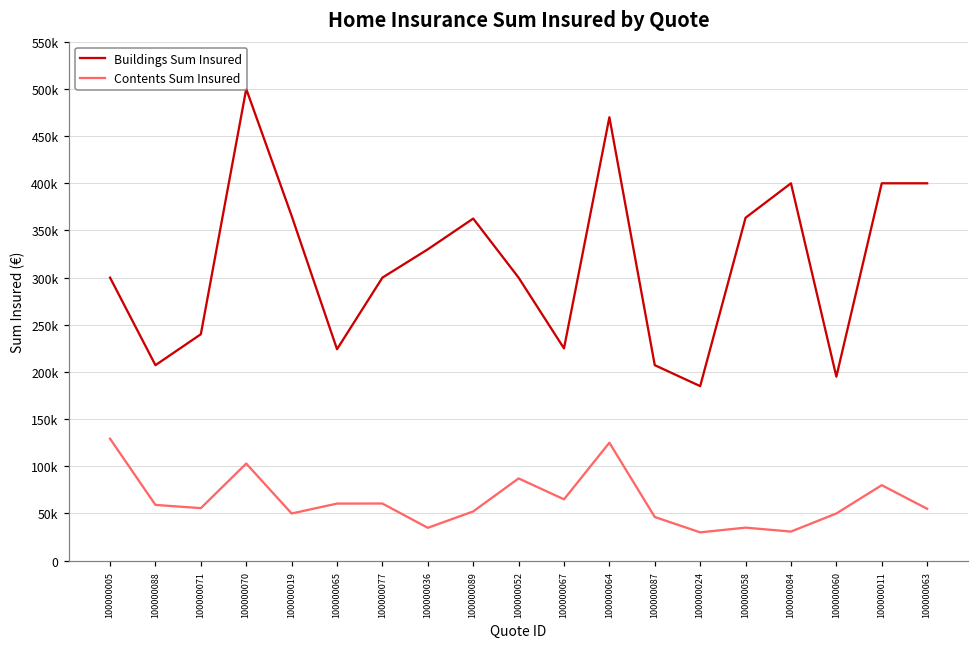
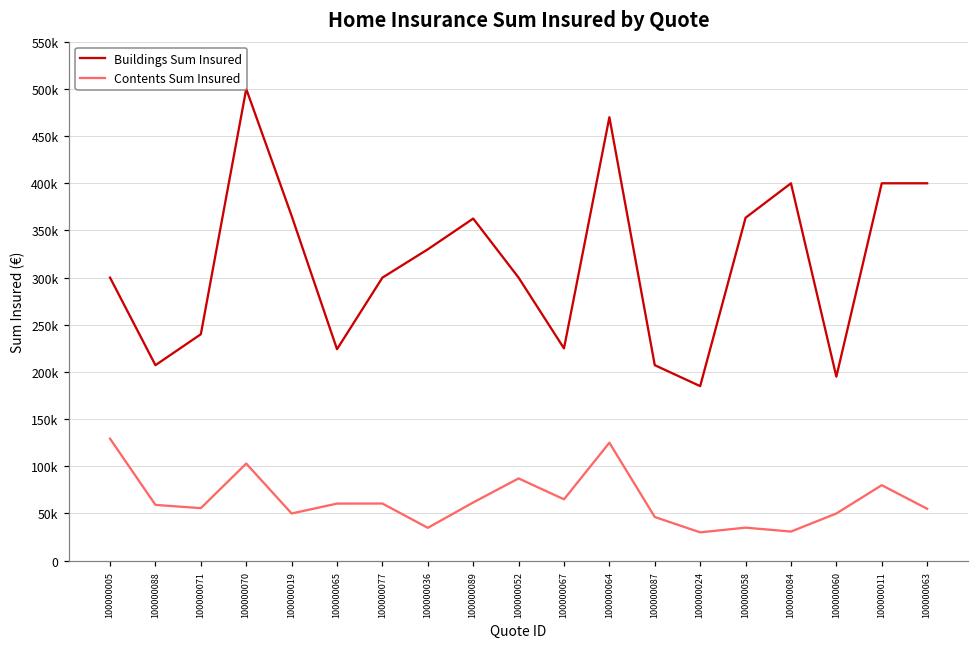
  {
    "Buildings Sum Insured": {
      "100000005": 300000,
      "100000088": 210000,
      "100000071": 240000,
      "100000070": 500000,
      "100000019": 370000,
      "100000065": 220000,
      "100000077": 300000,
      "100000036": 330000,
      "100000089": 360000,
      "100000052": 300000,
      "100000067": 230000,
      "100000064": 470000,
      "100000087": 210000,
      "100000024": 190000,
      "100000058": 360000,
      "100000084": 400000,
      "100000060": 200000,
      "100000011": 400000,
      "100000063": 400000
    },
    "Contents Sum Insured": {
      "100000005": 130000,
      "100000088": 60000,
      "100000071": 60000,
      "100000070": 100000,
      "100000019": 50000,
      "100000065": 60000,
      "100000077": 60000,
      "100000036": 30000,
-     "100000089": 50000,
+     "100000089": 60000,
      "100000052": 90000,
      "100000067": 70000,
      "100000064": 130000,
      "100000087": 50000,
      "100000024": 30000,
      "100000058": 40000,
      "100000084": 30000,
      "100000060": 50000,
      "100000011": 80000,
      "100000063": 60000
    }
  }
